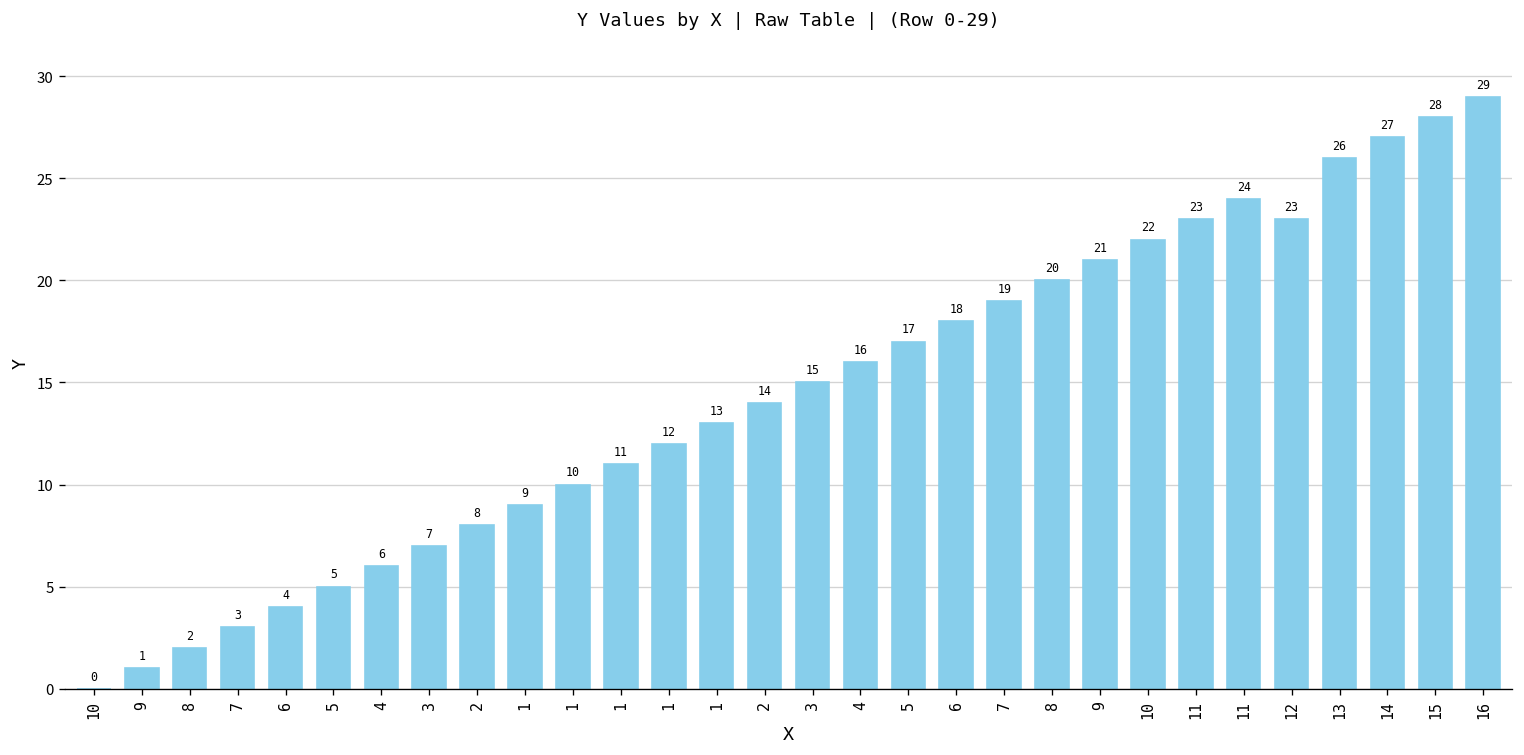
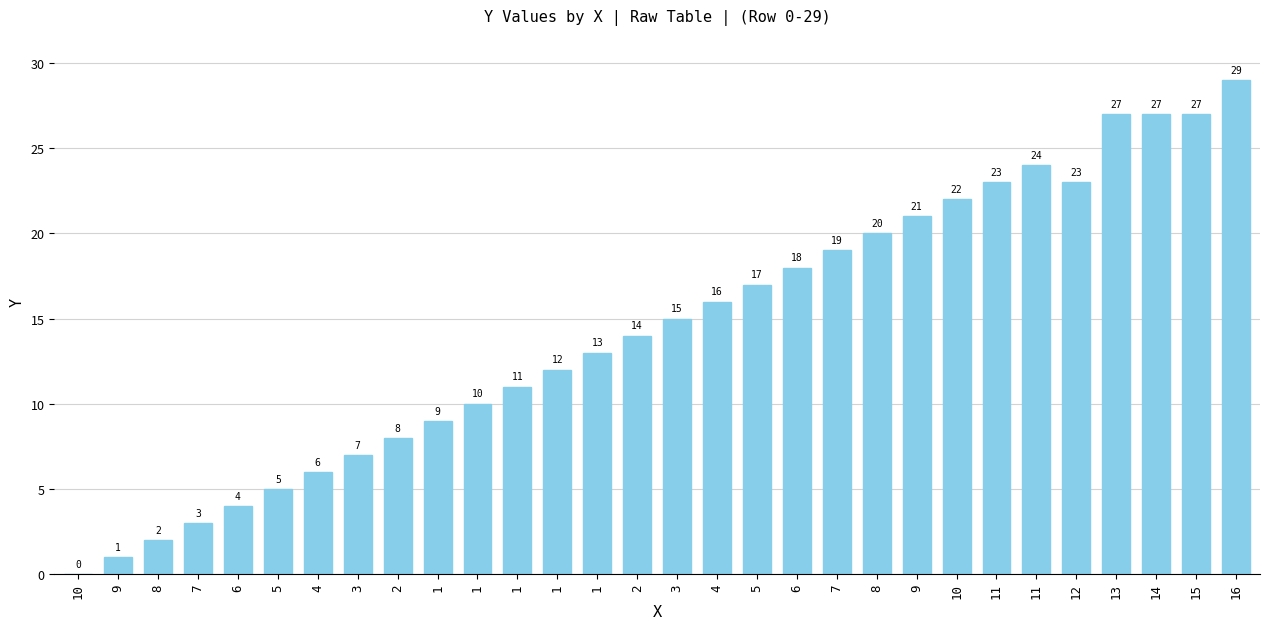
  {
    "12": 23,
-   "13": 26,
+   "13": 27,
    "14": 27,
-   "15": 28,
+   "15": 27,
    "16": 29
  }
